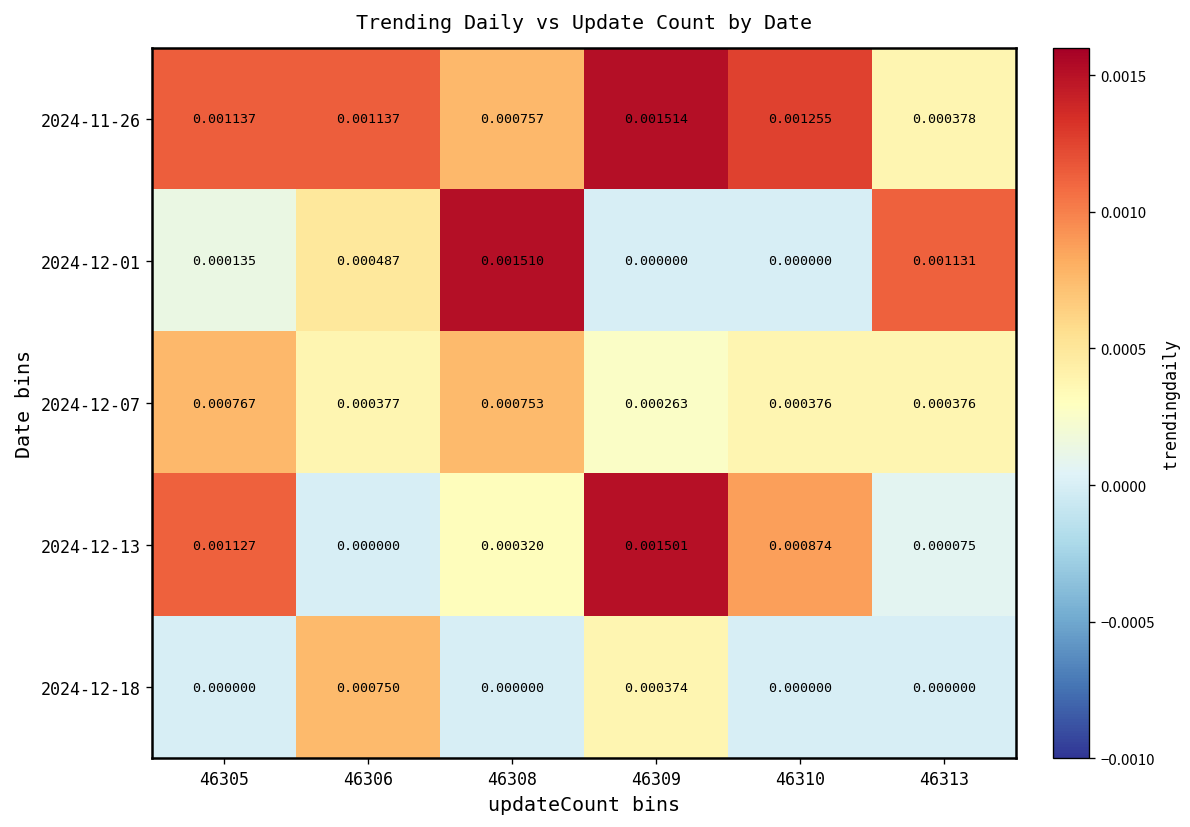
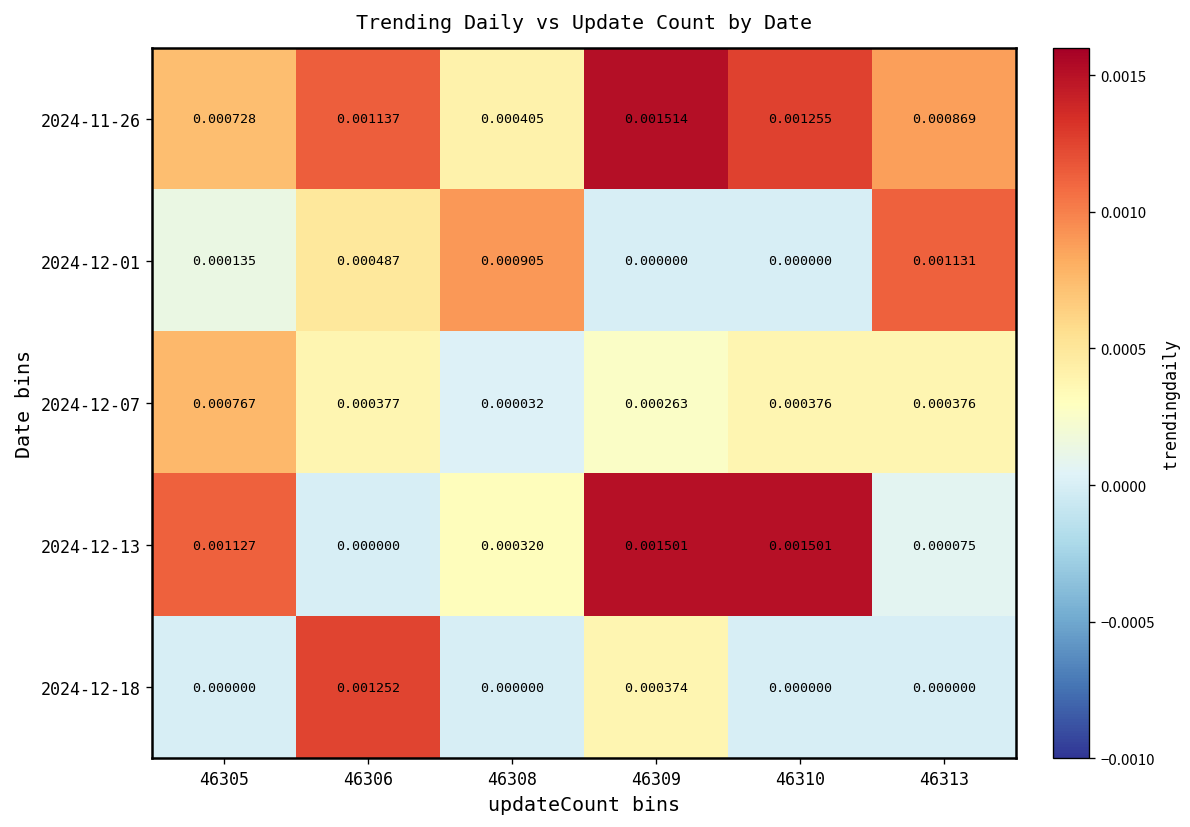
  {
    "2024-11-26": {
-     "46305": 0.001137,
+     "46305": 0.000728,
      "46306": 0.001137,
-     "46308": 0.000757,
+     "46308": 0.000405,
      "46309": 0.001514,
      "46310": 0.001255,
-     "46313": 0.000378
+     "46313": 0.000869
    },
    "2024-12-01": {
      "46305": 0.000135,
      "46306": 0.000487,
-     "46308": 0.001510,
+     "46308": 0.000905,
      "46309": 0.000000,
      "46310": 0.000000,
      "46313": 0.001131
    },
    "2024-12-07": {
      "46305": 0.000767,
      "46306": 0.000377,
-     "46308": 0.000753,
+     "46308": 0.000032,
      "46309": 0.000263,
      "46310": 0.000376,
      "46313": 0.000376
    },
    "2024-12-13": {
      "46305": 0.001127,
      "46306": 0.000000,
      "46308": 0.000320,
      "46309": 0.001501,
-     "46310": 0.000874,
+     "46310": 0.001501,
      "46313": 0.000075
    },
    "2024-12-18": {
      "46305": 0.000000,
-     "46306": 0.000750,
+     "46306": 0.001252,
      "46308": 0.000000,
      "46309": 0.000374,
      "46310": 0.000000,
      "46313": 0.000000
    }
  }
